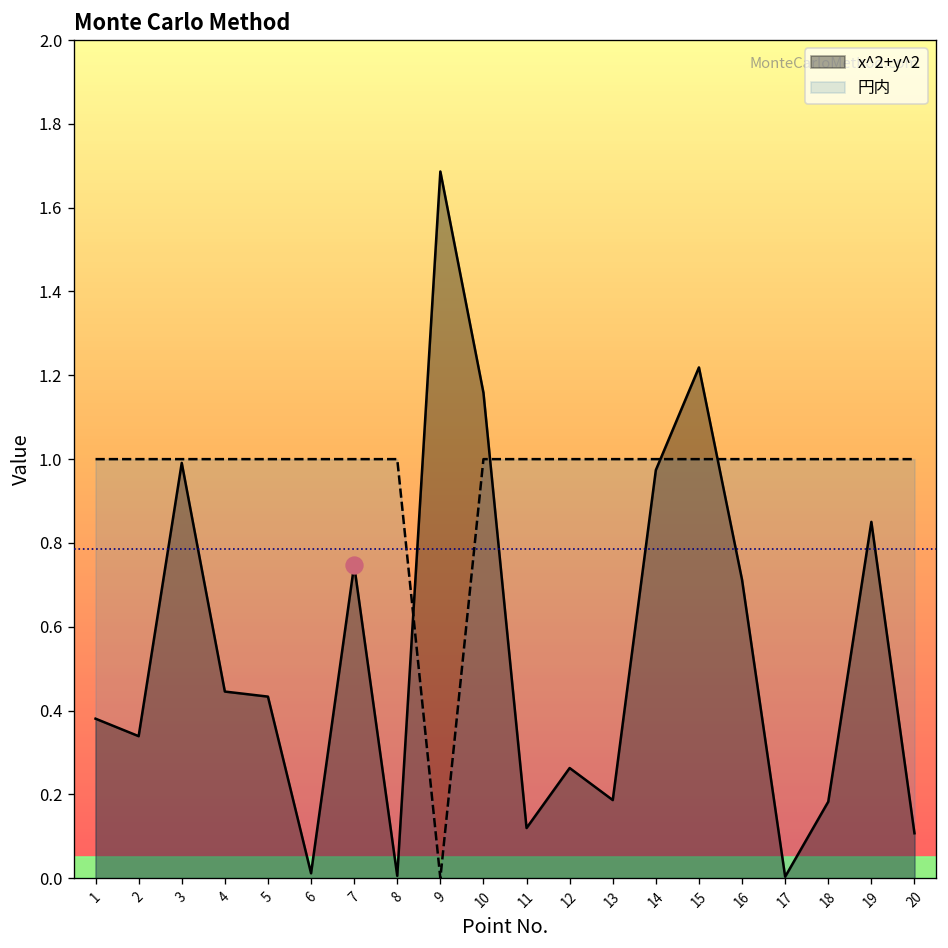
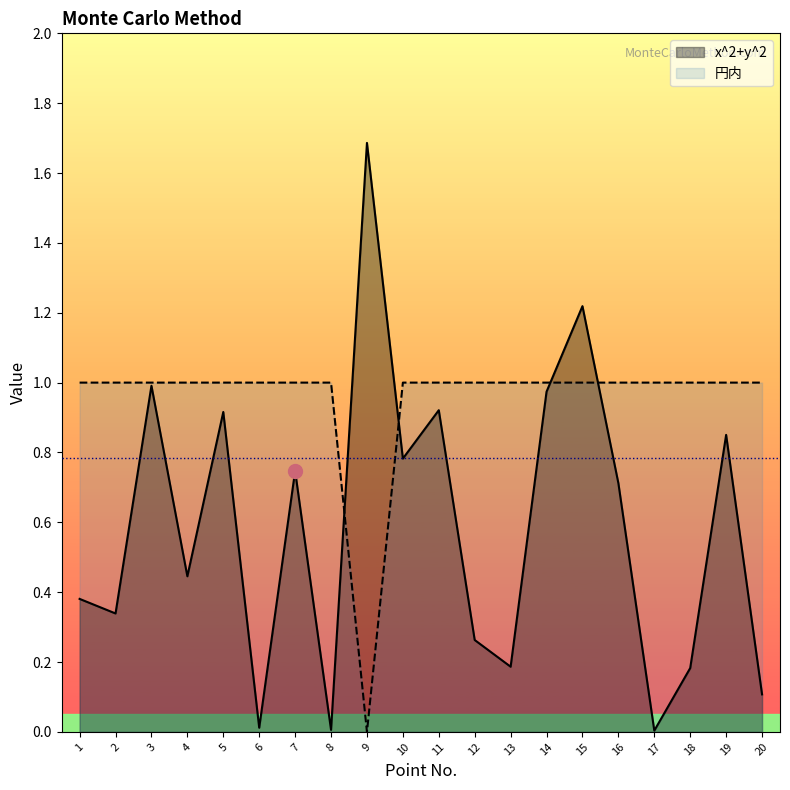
  {
    "x^2+y^2": {
      "1": 0.38,
      "2": 0.34,
      "3": 0.99,
      "4": 0.45,
-     "5": 0.43,
+     "5": 0.92,
      "9": 1.69,
-     "10": 1.16,
-     "11": 0.12,
+     "10": 0.78,
+     "11": 0.92,
      "12": 0.26,
      "13": 0.19,
      "14": 0.97,
      "15": 1.22,
      "16": 0.71,
      "18": 0.18,
      "19": 0.85,
      "20": 0.11
    },
    "円内": {
      "1": 1.00,
      "2": 1.00,
      "3": 1.00,
      "4": 1.00,
      "5": 1.00,
      "6": 1.00,
      "7": 1.00,
      "8": 1.00,
      "10": 1.00,
      "11": 1.00,
      "12": 1.00,
      "13": 1.00,
      "14": 1.00,
      "15": 1.00,
      "16": 1.00,
      "17": 1.00,
      "18": 1.00,
      "19": 1.00,
      "20": 1.00
    }
  }
